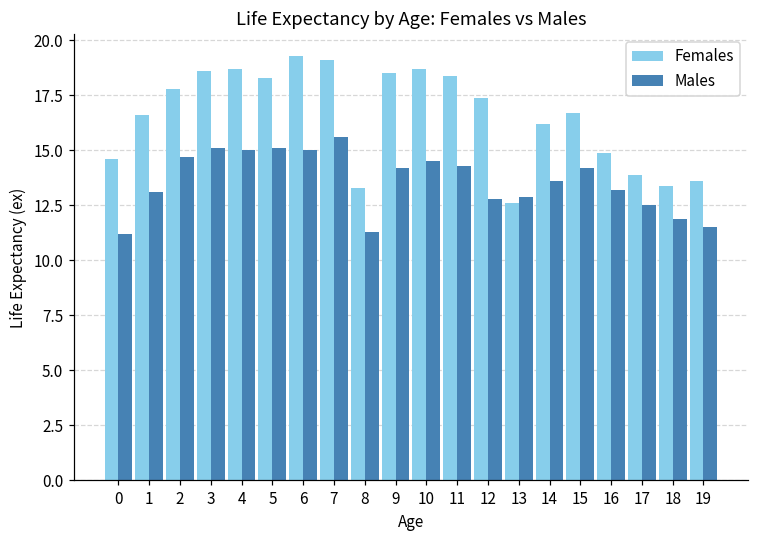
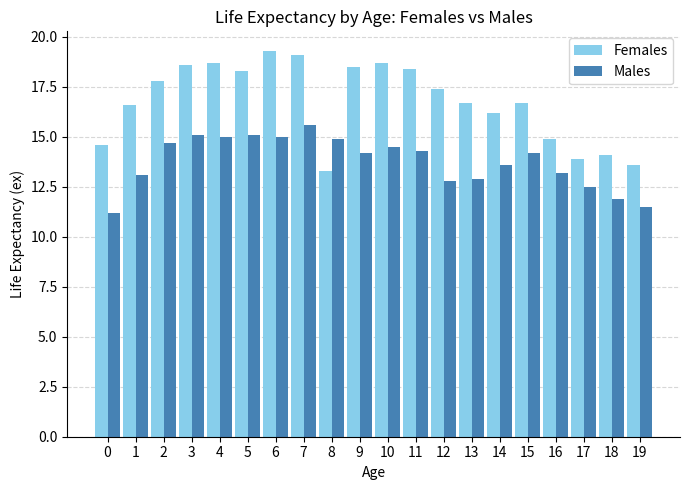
  {
    "Females": {
      "0": 14.6,
      "1": 16.6,
      "2": 17.8,
      "3": 18.6,
      "4": 18.7,
      "5": 18.3,
      "6": 19.3,
      "7": 19.1,
      "8": 13.3,
      "9": 18.5,
      "10": 18.7,
      "11": 18.4,
      "12": 17.4,
-     "13": 12.6,
+     "13": 16.7,
      "14": 16.2,
      "15": 16.7,
      "16": 14.9,
      "17": 13.9,
-     "18": 13.4,
+     "18": 14.1,
      "19": 13.6
    },
    "Males": {
      "0": 11.2,
      "1": 13.1,
      "2": 14.7,
      "3": 15.1,
      "4": 15.0,
      "5": 15.1,
      "6": 15.0,
      "7": 15.6,
-     "8": 11.3,
+     "8": 14.9,
      "9": 14.2,
      "10": 14.5,
      "11": 14.3,
      "12": 12.8,
      "13": 12.9,
      "14": 13.6,
      "15": 14.2,
      "16": 13.2,
      "17": 12.5,
      "18": 11.9,
      "19": 11.5
    }
  }
